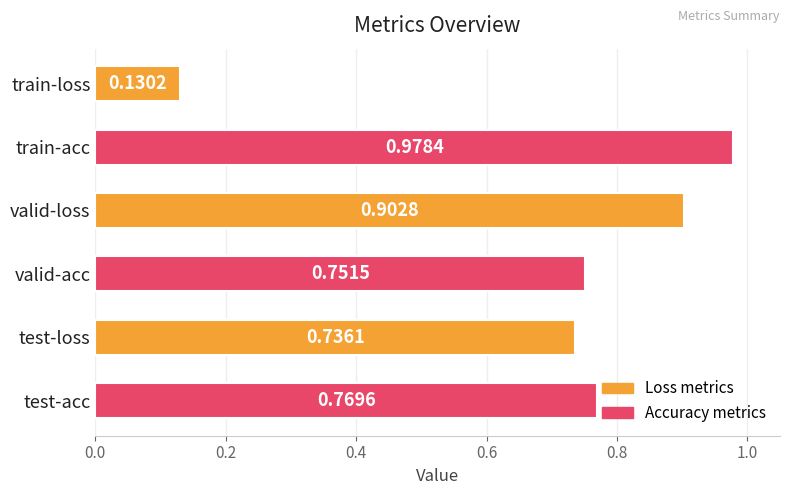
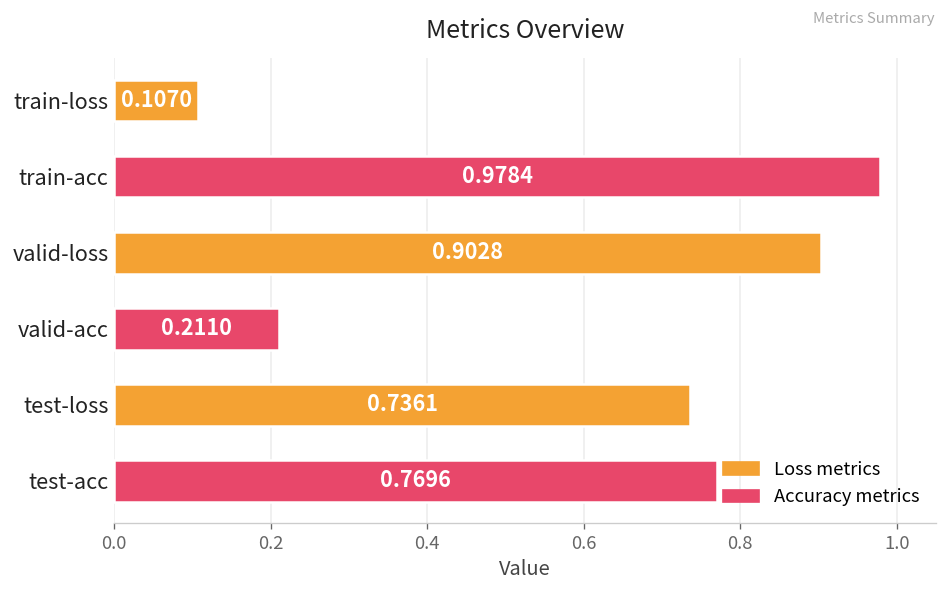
  {
-   "train-loss": 0.1302,
+   "train-loss": 0.1070,
    "train-acc": 0.9784,
    "valid-loss": 0.9028,
-   "valid-acc": 0.7515,
+   "valid-acc": 0.2110,
    "test-loss": 0.7361,
    "test-acc": 0.7696
  }
